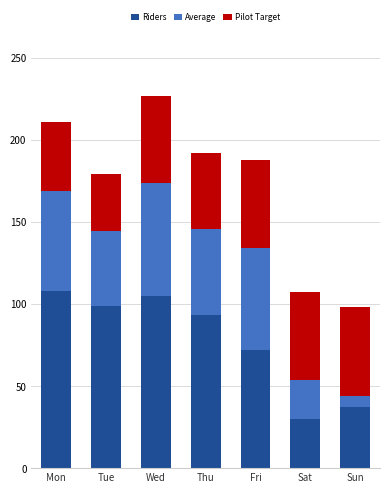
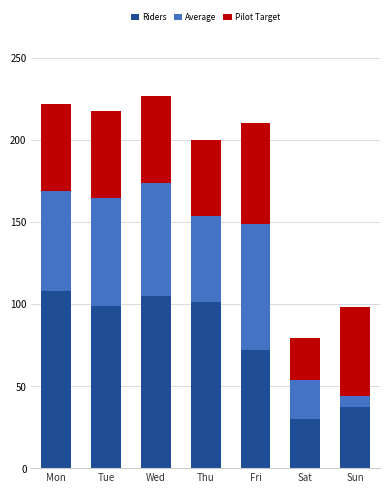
  {
    "Riders": {
      "Mon": 108,
      "Tue": 99,
      "Wed": 105,
-     "Thu": 93,
+     "Thu": 101,
      "Fri": 72,
      "Sat": 30,
      "Sun": 37
    },
    "Average": {
      "Mon": 61,
-     "Tue": 45,
+     "Tue": 65,
      "Wed": 69,
      "Thu": 53,
-     "Fri": 62,
+     "Fri": 77,
      "Sat": 24,
      "Sun": 7
    },
    "Pilot Target": {
-     "Mon": 42,
-     "Tue": 35,
+     "Mon": 53,
+     "Tue": 53,
      "Wed": 53,
      "Thu": 46,
-     "Fri": 54,
-     "Sat": 54,
+     "Fri": 62,
+     "Sat": 25,
      "Sun": 54
    }
  }
